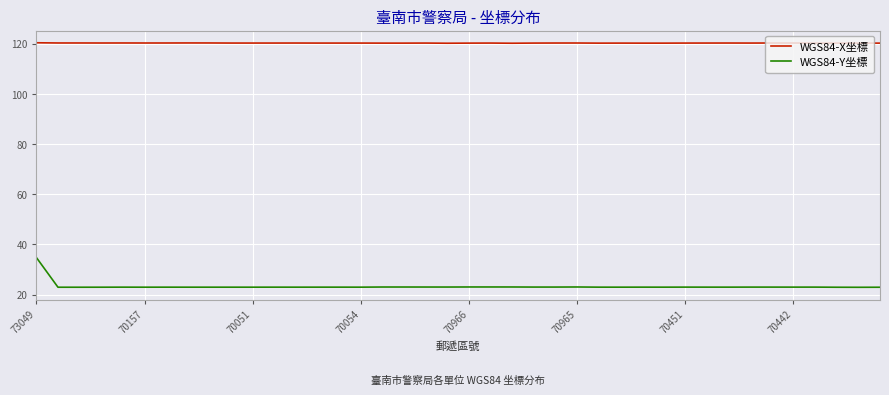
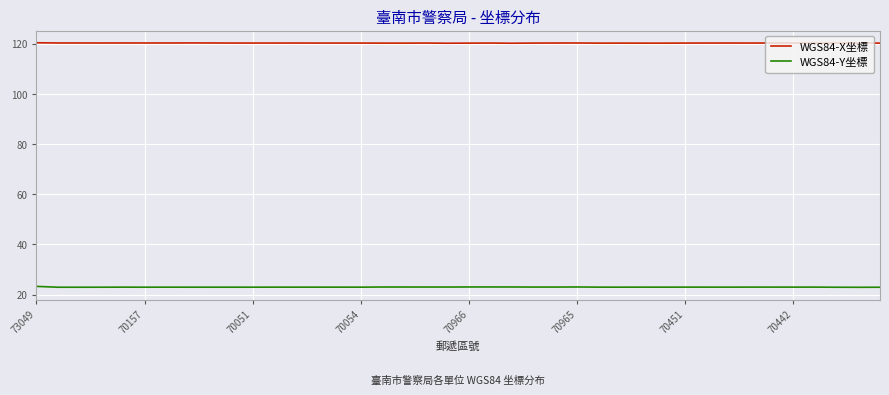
  {
    "WGS84-X坐標": {
      "73049": 120,
      "70157": 120,
      "70966": 120,
      "70965": 120
    },
    "WGS84-Y坐標": {
-     "73049": 35,
+     "73049": 23,
      "70157": 23,
      "70966": 23,
      "70965": 23,
      "70442": 23
    }
  }
